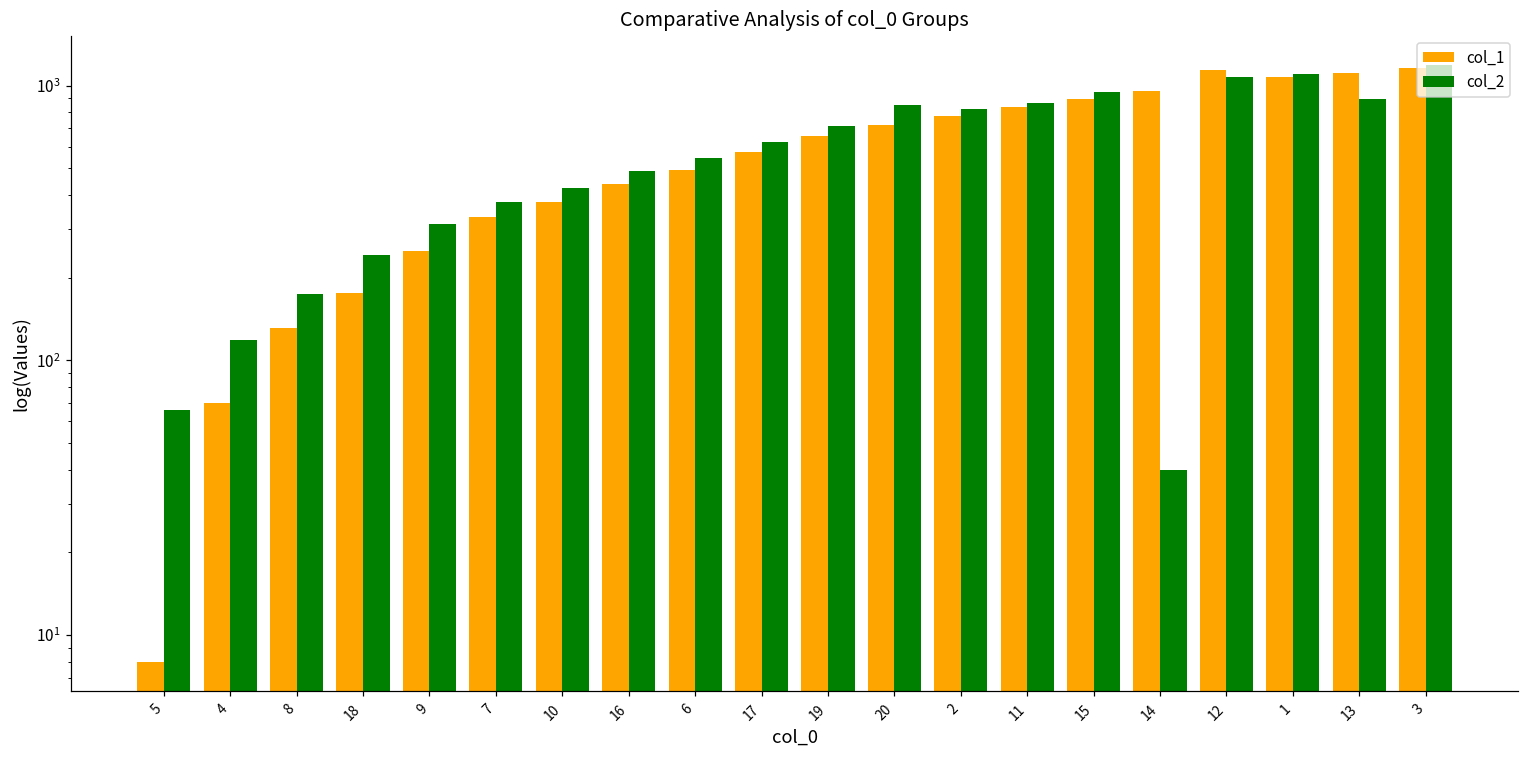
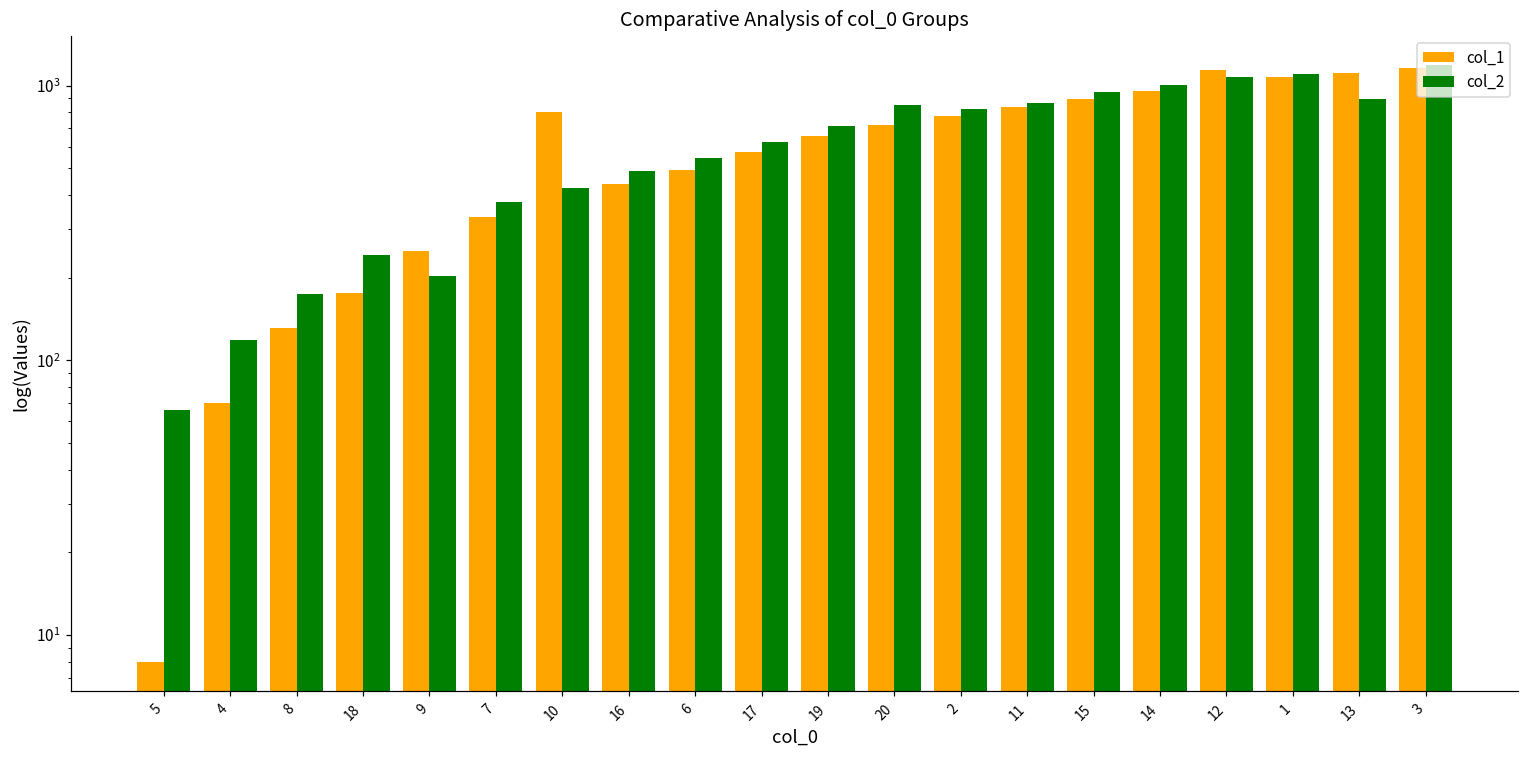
  {
    "col_1": {
      "5": 8,
      "4": 70,
      "8": 130,
      "18": 180,
      "9": 250,
      "7": 330,
-     "10": 380,
+     "10": 800,
      "16": 440,
      "6": 490,
      "17": 570,
      "19": 660,
      "20": 720,
      "2": 780,
      "11": 830,
      "15": 890,
      "14": 960,
      "12": 1100,
      "1": 1080,
      "13": 1100,
      "3": 1200
    },
    "col_2": {
      "5": 66,
      "4": 120,
      "8": 180,
      "18": 240,
-     "9": 310,
+     "9": 200,
      "7": 380,
      "10": 430,
      "16": 490,
      "6": 550,
      "17": 630,
      "19": 710,
      "20": 850,
      "2": 820,
      "11": 870,
      "15": 950,
-     "14": 40,
+     "14": 1000,
      "12": 1070,
      "1": 1100,
      "13": 900
    }
  }
